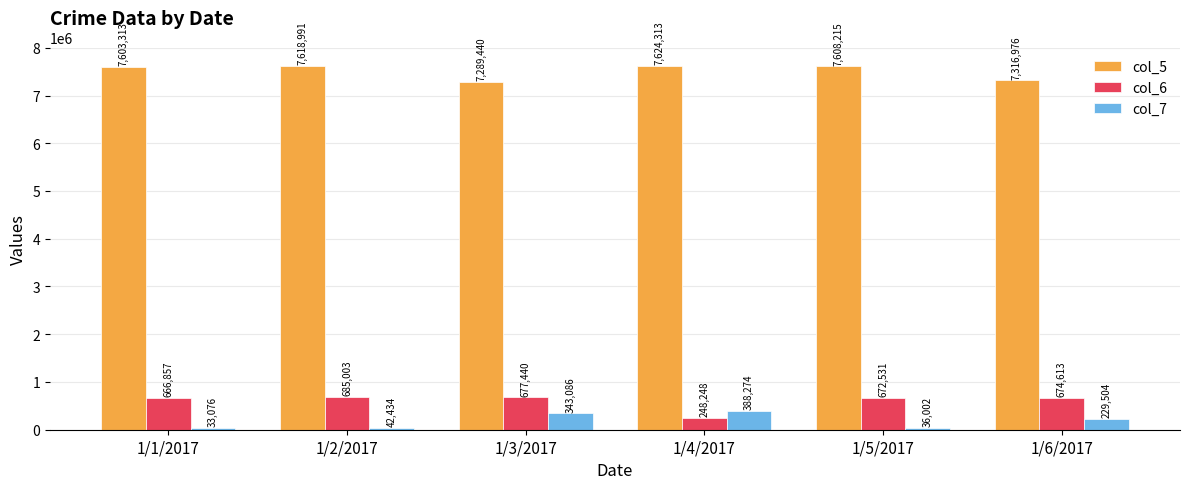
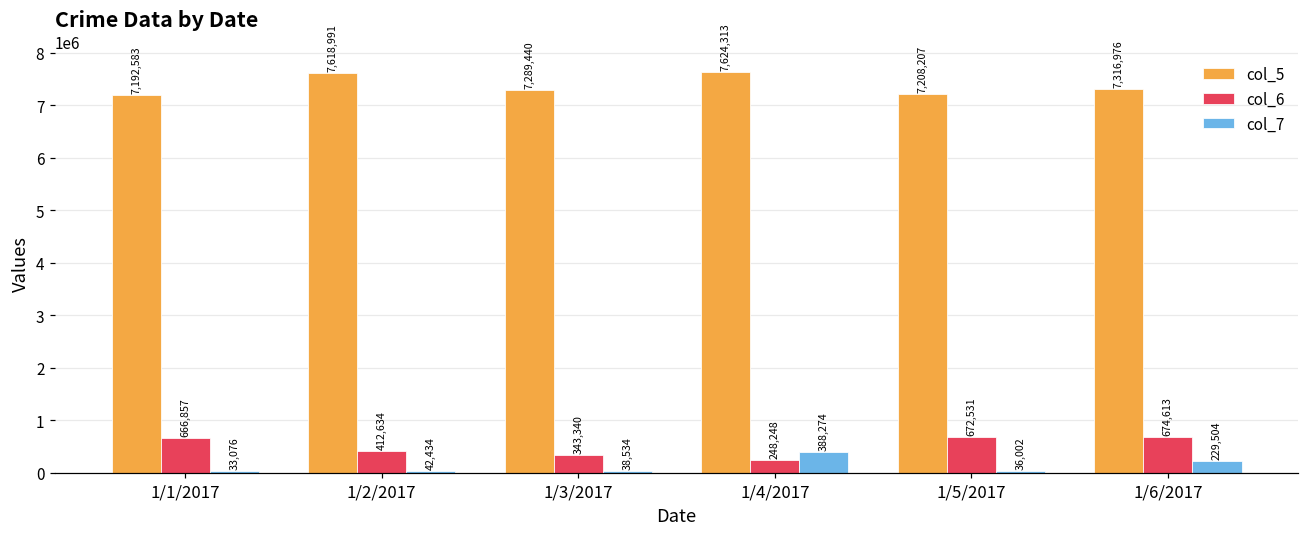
  {
    "col_5": {
-     "1/1/2017": "7,603,313",
+     "1/1/2017": "7,192,583",
      "1/2/2017": "7,618,991",
      "1/3/2017": "7,289,440",
      "1/4/2017": "7,624,313",
-     "1/5/2017": "7,608,215",
+     "1/5/2017": "7,208,207",
      "1/6/2017": "7,316,976"
    },
    "col_6": {
      "1/1/2017": "666,857",
-     "1/2/2017": "685,003",
-     "1/3/2017": "677,440",
+     "1/2/2017": "412,634",
+     "1/3/2017": "343,340",
      "1/4/2017": "248,248",
      "1/5/2017": "672,531",
      "1/6/2017": "674,613"
    },
    "col_7": {
      "1/1/2017": "33,076",
      "1/2/2017": "42,434",
-     "1/3/2017": "343,086",
+     "1/3/2017": "38,534",
      "1/4/2017": "388,274",
      "1/5/2017": "36,002",
      "1/6/2017": "229,504"
    }
  }
